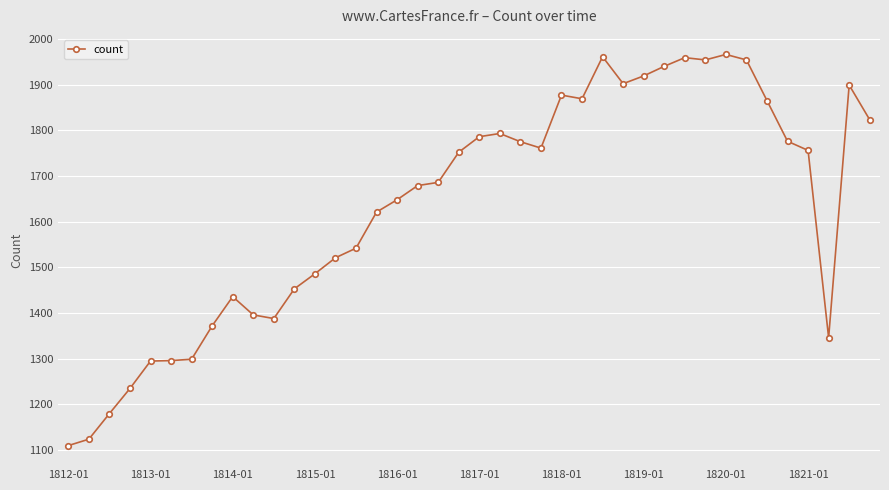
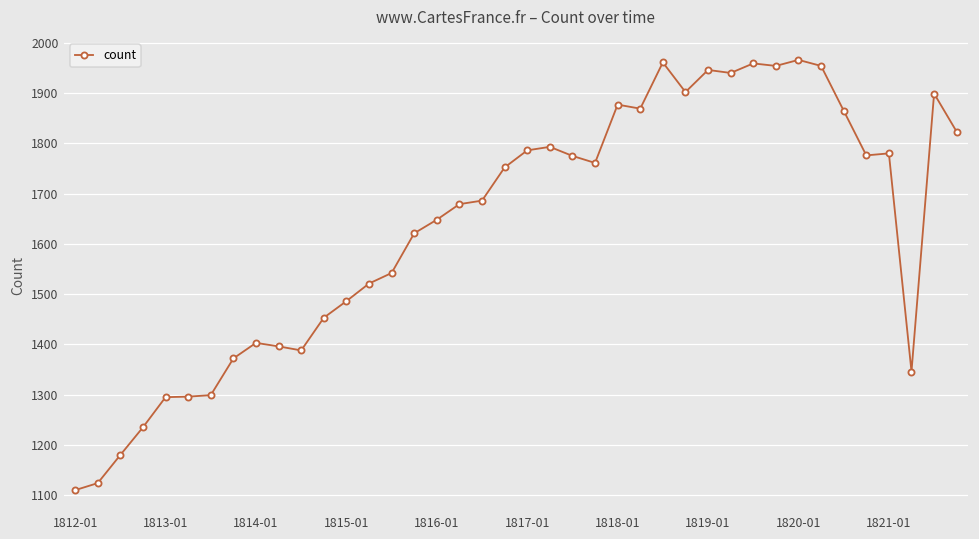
  {
    "1812-01": 1110,
    "1813-01": 1300,
-   "1814-01": 1440,
+   "1814-01": 1400,
    "1815-01": 1490,
    "1816-01": 1650,
    "1817-01": 1790,
    "1818-01": 1880,
-   "1819-01": 1920,
+   "1819-01": 1950,
    "1820-01": 1970,
-   "1821-01": 1760
+   "1821-01": 1780
  }
